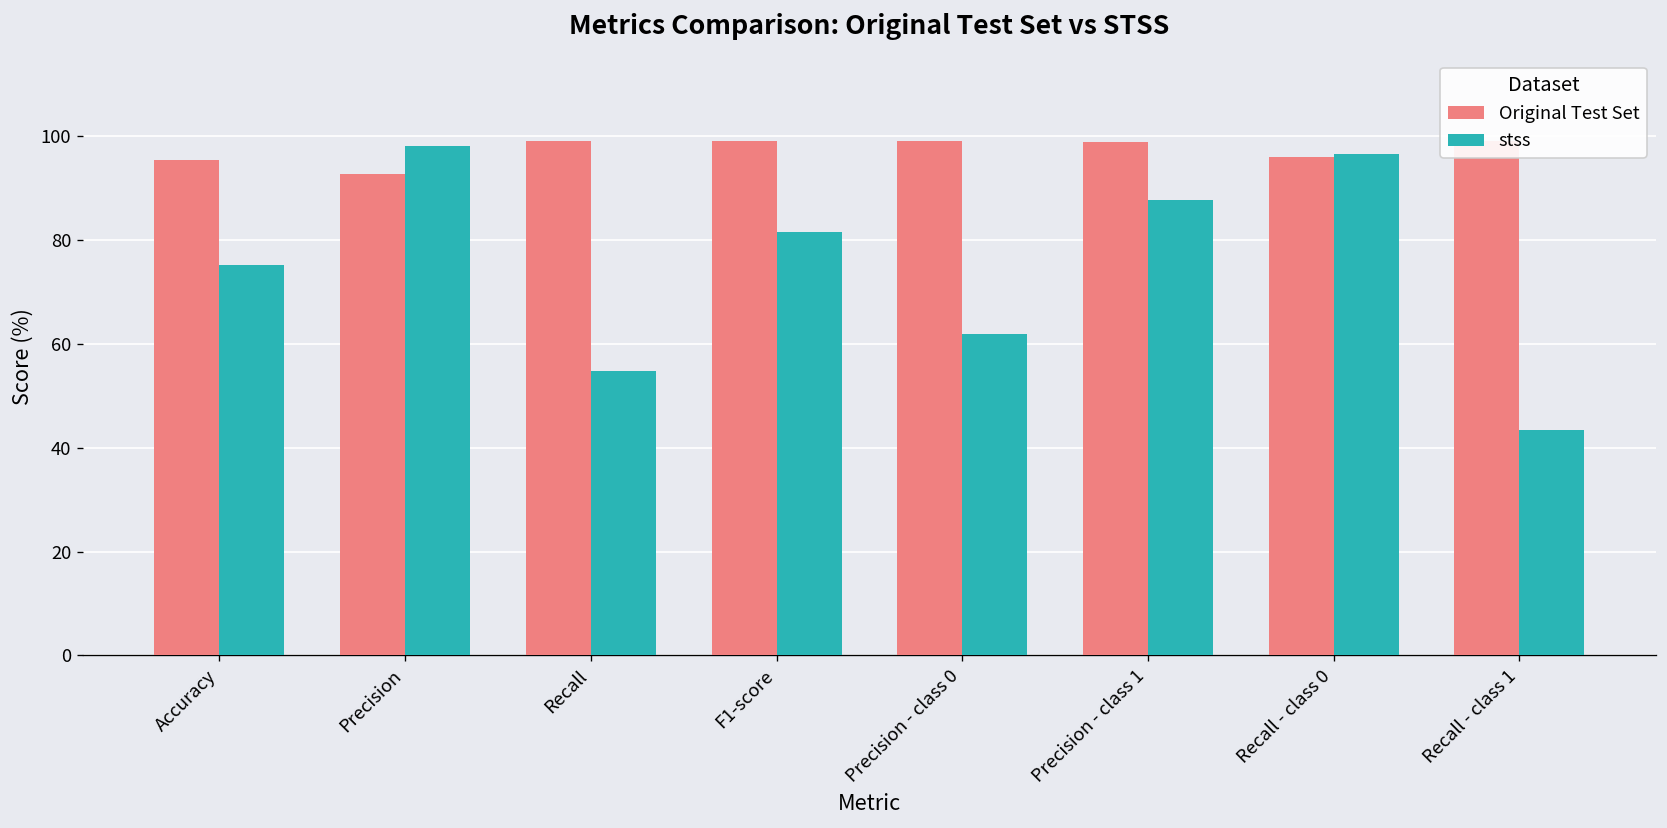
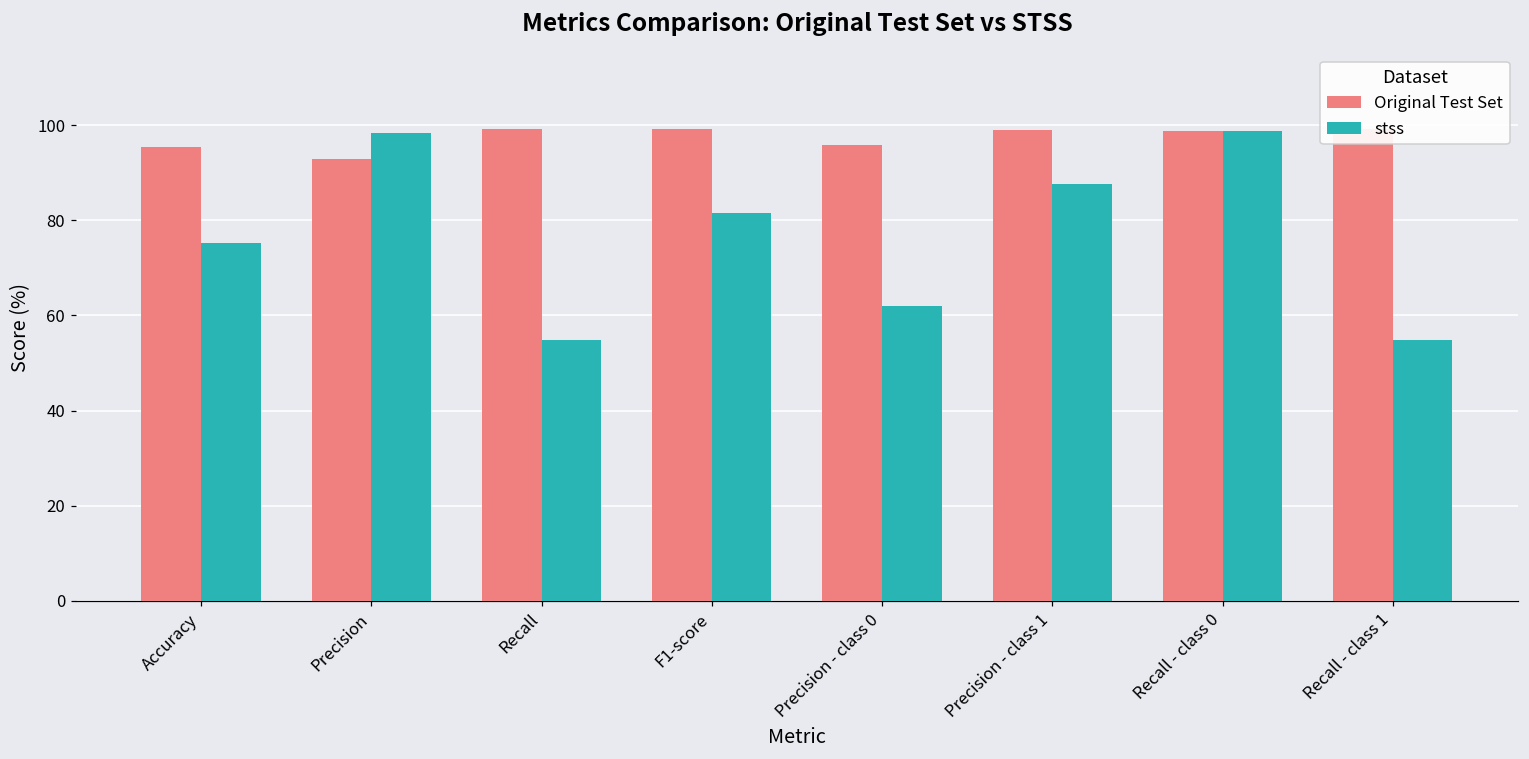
  {
    "Original Test Set": {
      "Accuracy": 95,
      "Precision": 93,
      "Recall": 99,
      "F1-score": 99,
-     "Precision - class 0": 99,
+     "Precision - class 0": 96,
      "Precision - class 1": 99,
-     "Recall - class 0": 96
+     "Recall - class 0": 99
    },
    "stss": {
      "Accuracy": 75,
      "Precision": 98,
      "Recall": 55,
      "F1-score": 82,
      "Precision - class 0": 62,
      "Precision - class 1": 88,
-     "Recall - class 0": 97,
-     "Recall - class 1": 43
+     "Recall - class 0": 99,
+     "Recall - class 1": 55
    }
  }
